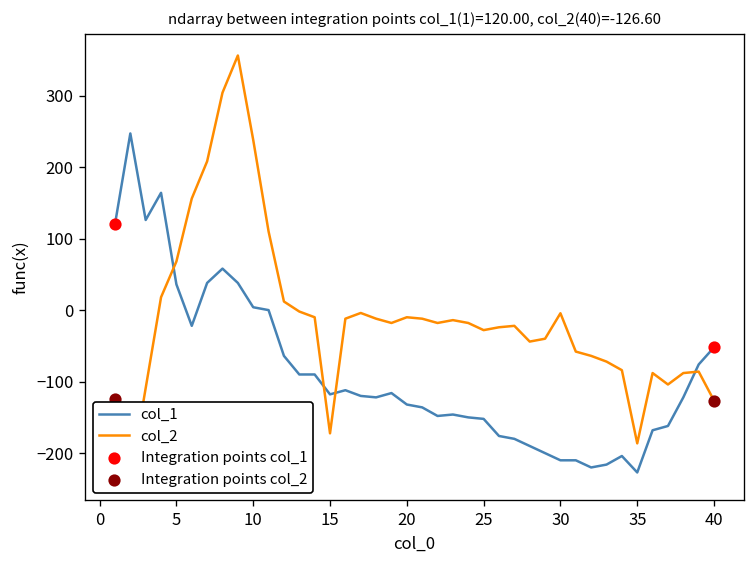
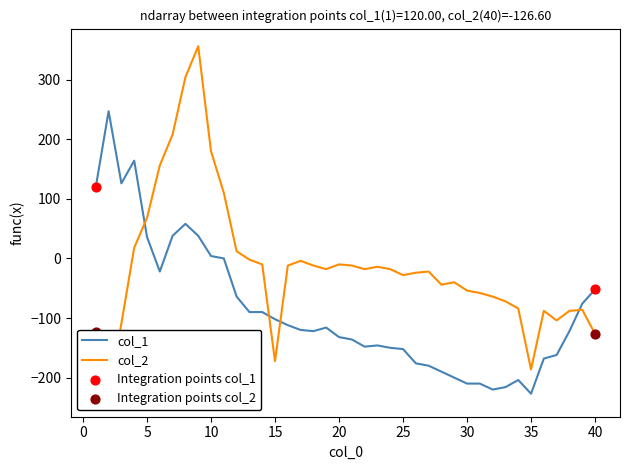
  {
    "col_1": {
      "5": 40,
      "10": 0,
-     "15": -120,
+     "15": -100,
      "20": -130,
      "25": -150,
      "30": -210,
      "35": -230
    },
    "col_2": {
      "5": 70,
-     "10": 240,
+     "10": 180,
      "15": -170,
      "20": -10,
      "25": -30,
-     "30": 0,
+     "30": -50,
      "35": -190
    }
  }
